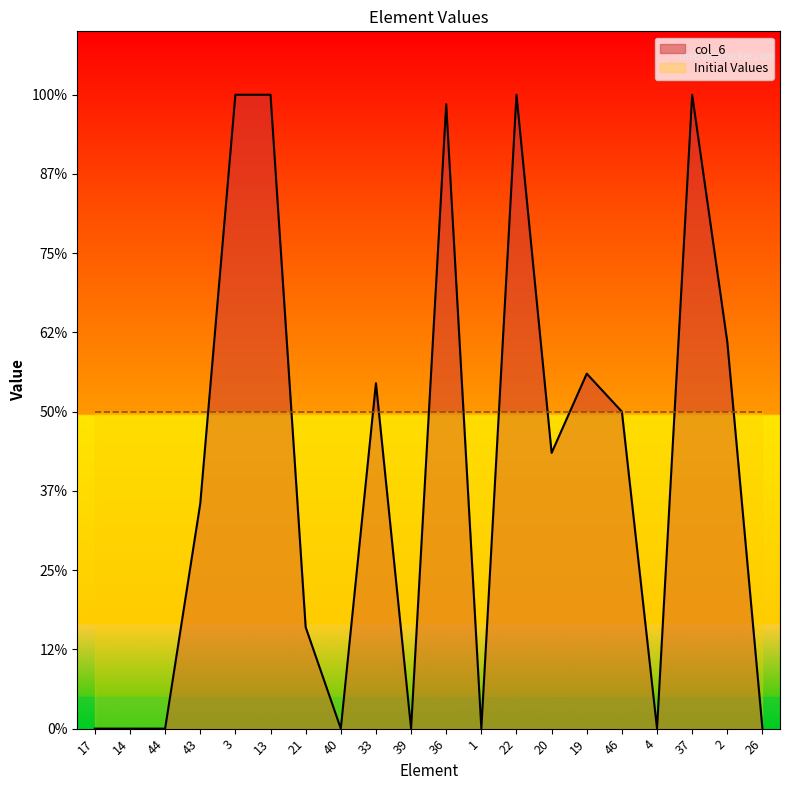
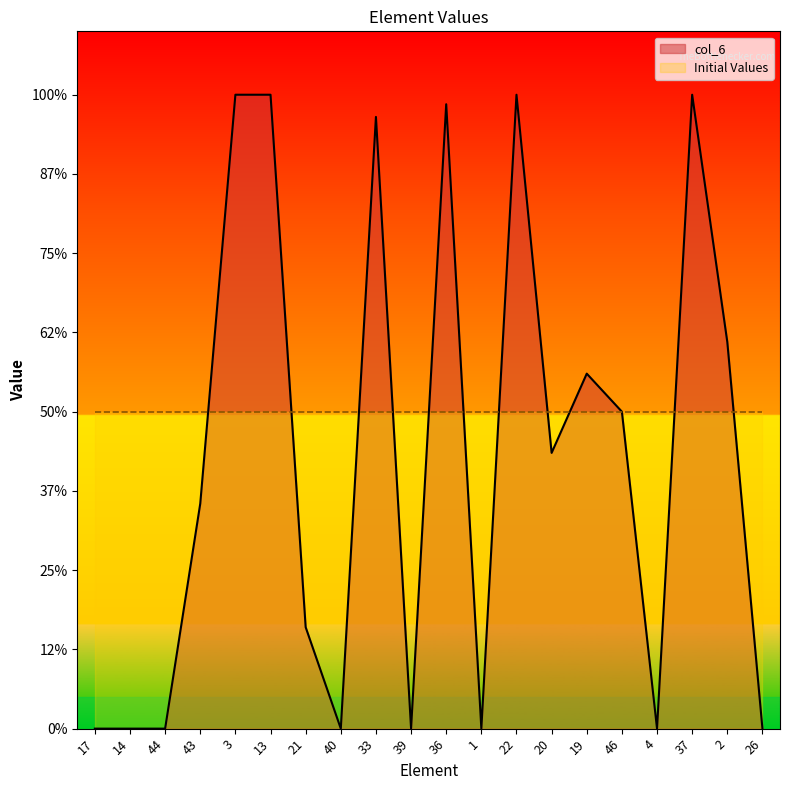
  {
    "col_6": {
      "43": "36%",
      "3": "100%",
      "13": "100%",
      "21": "16%",
-     "33": "55%",
+     "33": "97%",
      "36": "99%",
      "22": "100%",
      "20": "44%",
      "19": "56%",
      "37": "100%",
      "2": "61%"
    },
    "Initial Values": {
      "17": "50%",
      "14": "50%",
      "44": "50%",
      "43": "50%",
      "3": "50%",
      "13": "50%",
      "21": "50%",
      "40": "50%",
      "33": "50%",
      "39": "50%",
      "36": "50%",
      "1": "50%",
      "22": "50%",
      "20": "50%",
      "19": "50%",
      "4": "50%",
      "37": "50%",
      "2": "50%",
      "26": "50%"
    }
  }
